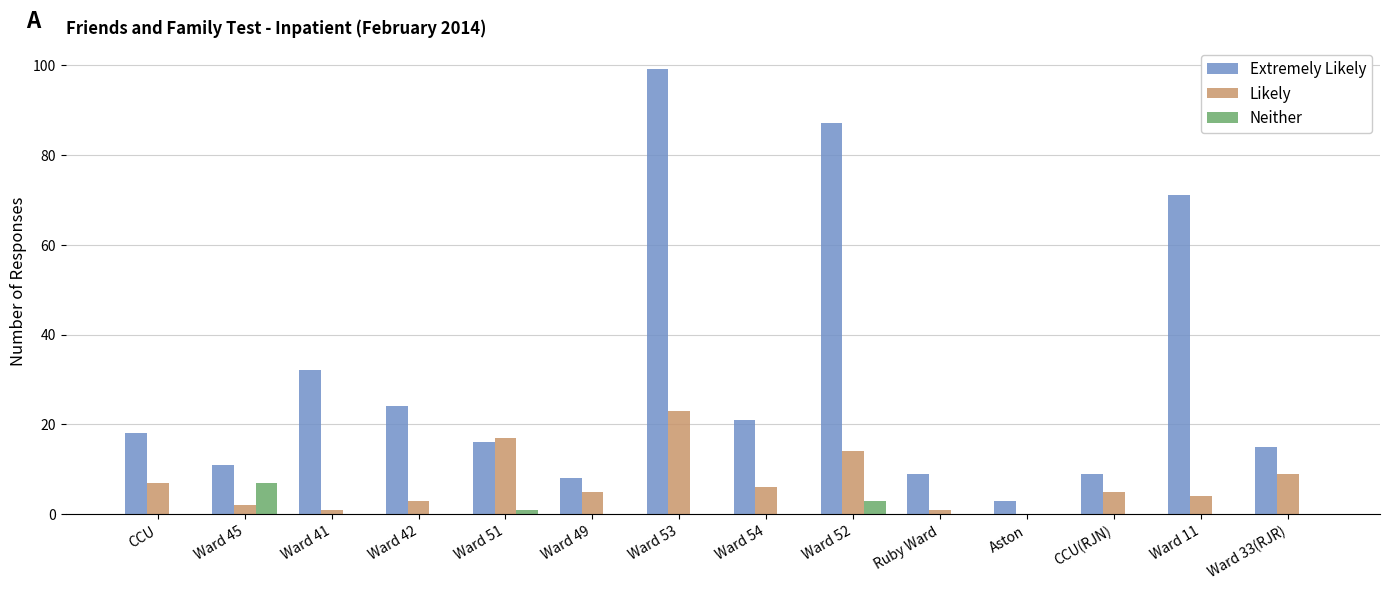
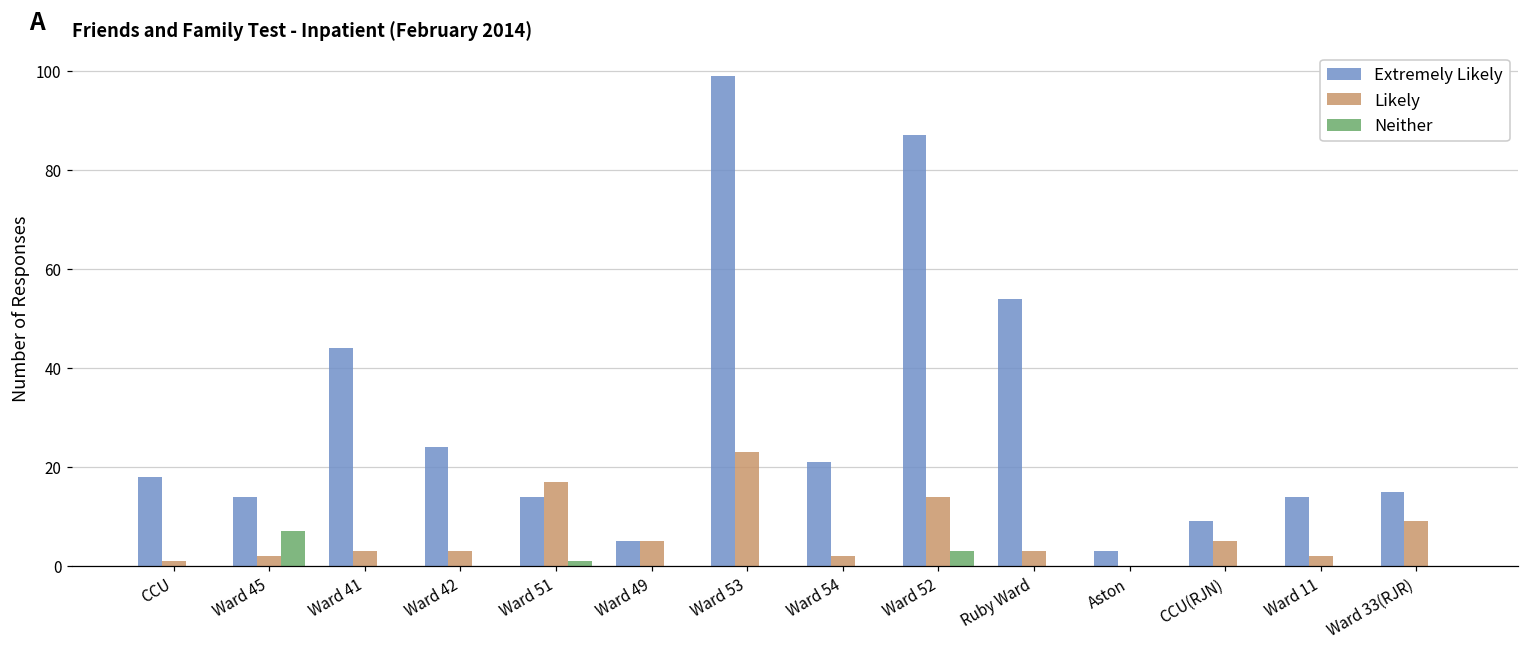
  {
    "Extremely Likely": {
      "CCU": 18,
-     "Ward 45": 11,
-     "Ward 41": 32,
+     "Ward 45": 14,
+     "Ward 41": 44,
      "Ward 42": 24,
-     "Ward 51": 16,
-     "Ward 49": 8,
+     "Ward 51": 14,
+     "Ward 49": 5,
      "Ward 53": 99,
      "Ward 54": 21,
      "Ward 52": 87,
-     "Ruby Ward": 9,
+     "Ruby Ward": 54,
      "Aston": 3,
      "CCU(RJN)": 9,
-     "Ward 11": 71,
+     "Ward 11": 14,
      "Ward 33(RJR)": 15
    },
    "Likely": {
-     "CCU": 7,
+     "CCU": 1,
      "Ward 45": 2,
-     "Ward 41": 1,
+     "Ward 41": 3,
      "Ward 42": 3,
      "Ward 51": 17,
      "Ward 49": 5,
      "Ward 53": 23,
-     "Ward 54": 6,
+     "Ward 54": 2,
      "Ward 52": 14,
-     "Ruby Ward": 1,
+     "Ruby Ward": 3,
      "Aston": 0,
      "CCU(RJN)": 5,
-     "Ward 11": 4,
+     "Ward 11": 2,
      "Ward 33(RJR)": 9
    },
    "Neither": {
      "CCU": 0,
      "Ward 45": 7,
      "Ward 41": 0,
      "Ward 42": 0,
      "Ward 51": 1,
      "Ward 49": 0,
      "Ward 53": 0,
      "Ward 54": 0,
      "Ward 52": 3,
      "Ruby Ward": 0,
      "Aston": 0,
      "CCU(RJN)": 0,
      "Ward 11": 0,
      "Ward 33(RJR)": 0
    }
  }
